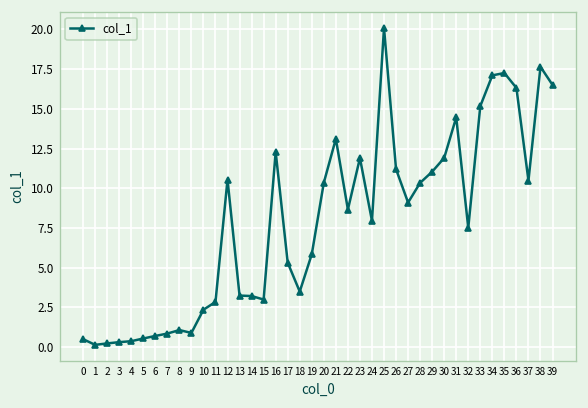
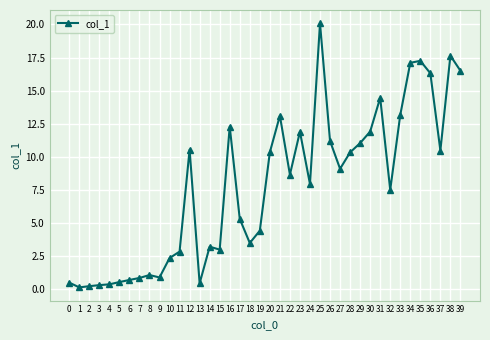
  {
    "0": 0.5,
    "1": 0.2,
    "2": 0.2,
    "3": 0.3,
    "4": 0.4,
    "5": 0.6,
    "6": 0.7,
    "7": 0.9,
    "8": 1.1,
    "9": 0.9,
    "10": 2.4,
    "11": 2.9,
    "12": 10.5,
-   "13": 3.3,
+   "13": 0.5,
    "14": 3.2,
    "15": 3.0,
    "16": 12.3,
    "17": 5.3,
    "18": 3.5,
-   "19": 5.9,
+   "19": 4.4,
    "20": 10.4,
    "21": 13.1,
    "22": 8.7,
    "23": 11.9,
    "24": 8.0,
    "25": 20.1,
    "26": 11.2,
    "27": 9.1,
    "28": 10.3,
    "29": 11.0,
    "30": 11.9,
    "31": 14.5,
    "32": 7.5,
-   "33": 15.2,
+   "33": 13.2,
    "34": 17.1,
    "35": 17.3,
    "36": 16.3,
    "37": 10.5,
    "38": 17.6,
    "39": 16.5
  }
